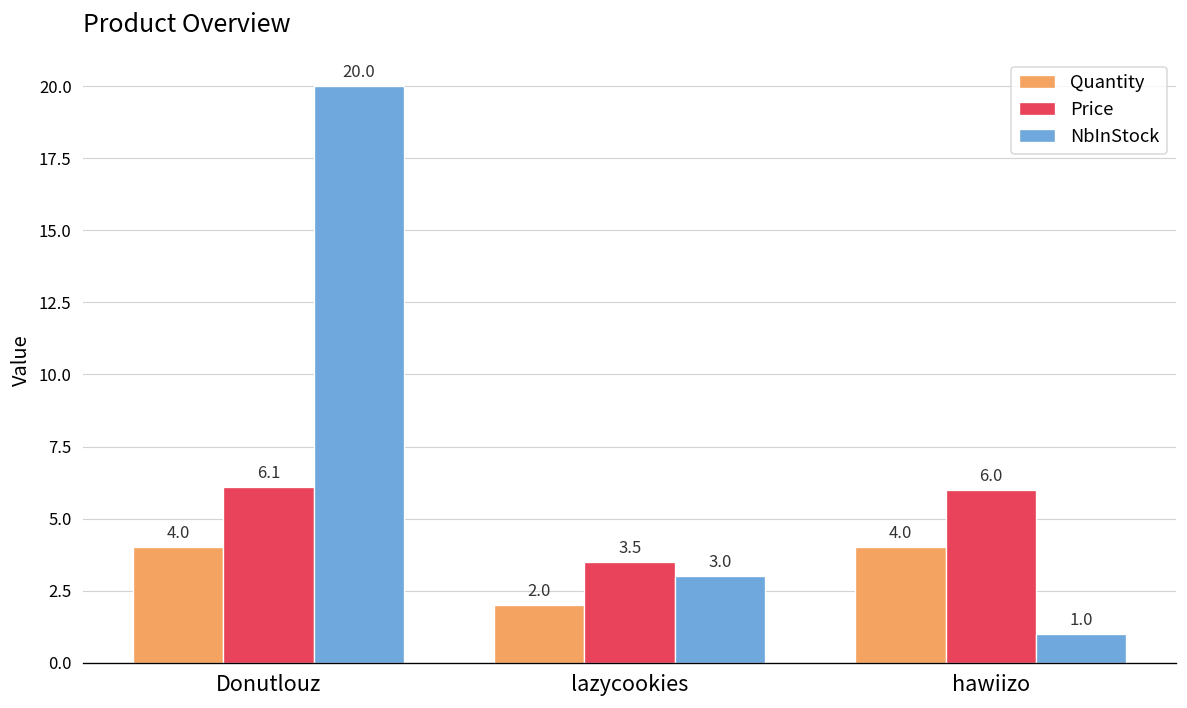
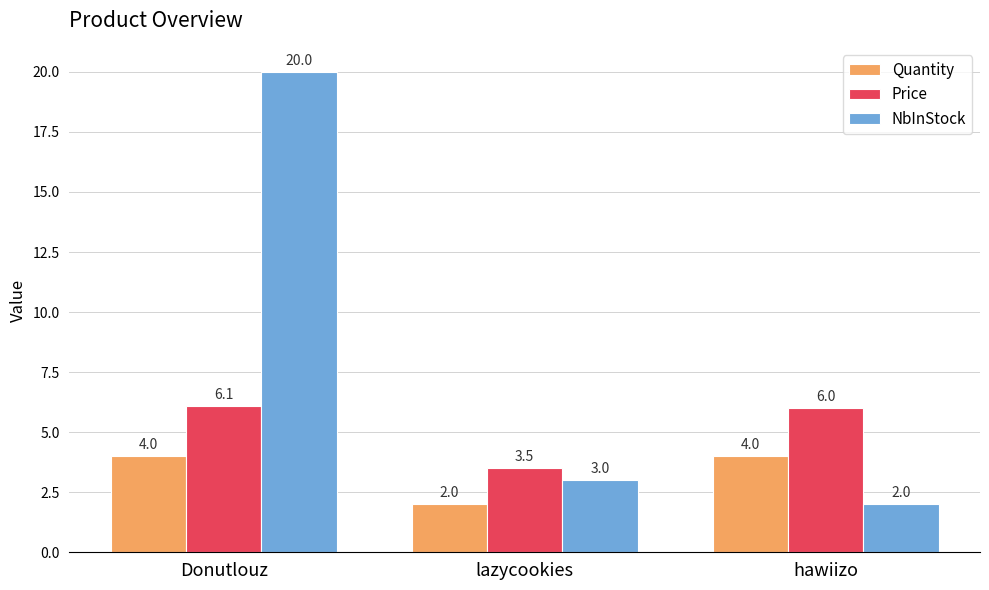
  {
    "Quantity": {
      "Donutlouz": 4.0,
      "lazycookies": 2.0,
      "hawiizo": 4.0
    },
    "Price": {
      "Donutlouz": 6.1,
      "lazycookies": 3.5,
      "hawiizo": 6.0
    },
    "NbInStock": {
      "Donutlouz": 20.0,
      "lazycookies": 3.0,
-     "hawiizo": 1.0
+     "hawiizo": 2.0
    }
  }
